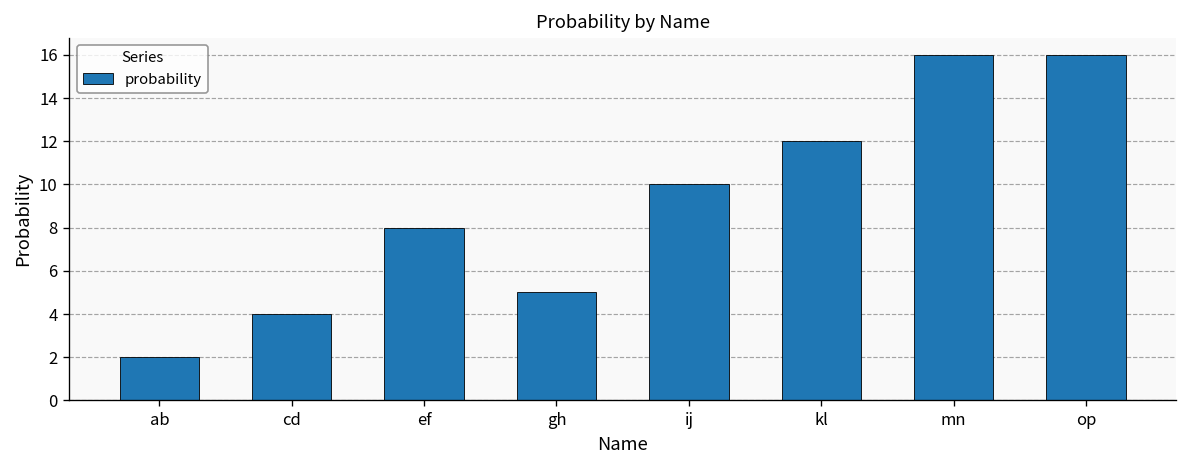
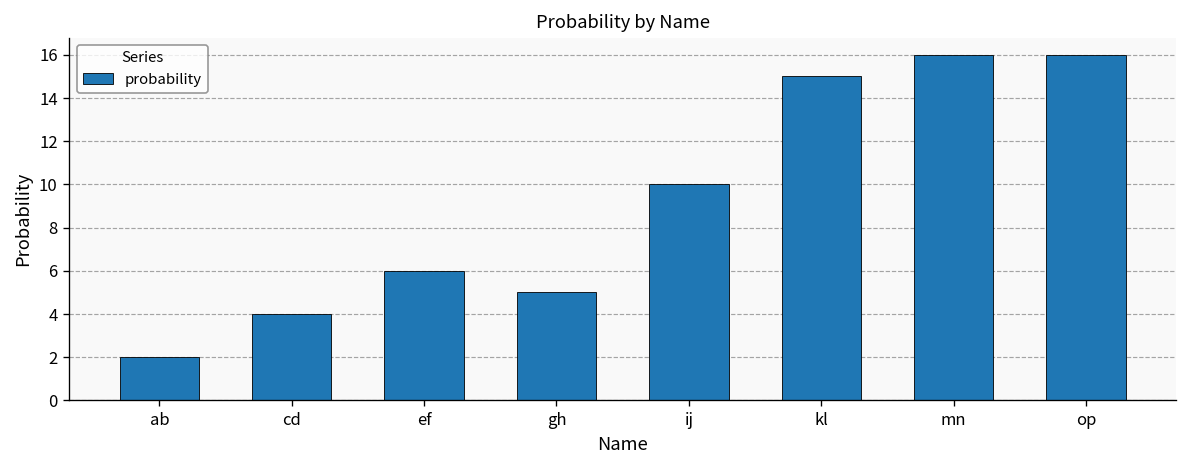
  {
    "ab": 2,
    "cd": 4,
-   "ef": 8,
+   "ef": 6,
    "gh": 5,
    "ij": 10,
-   "kl": 12,
+   "kl": 15,
    "mn": 16,
    "op": 16
  }
